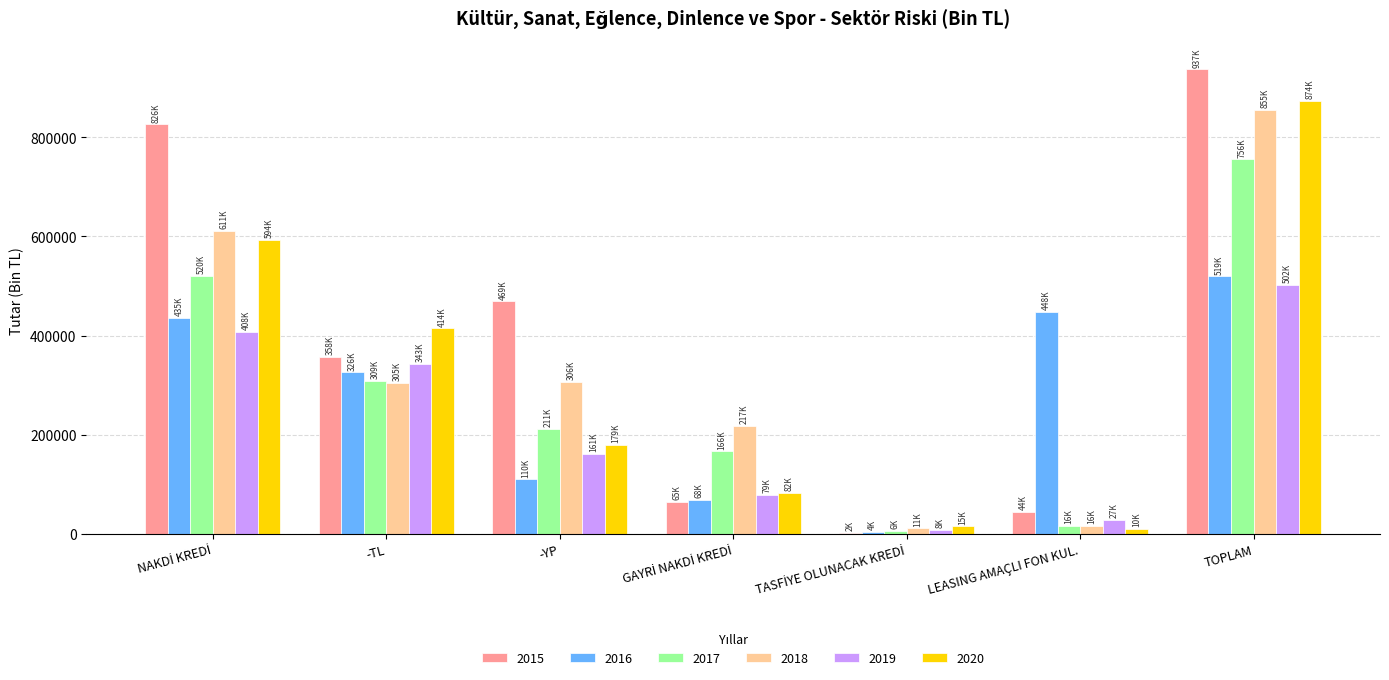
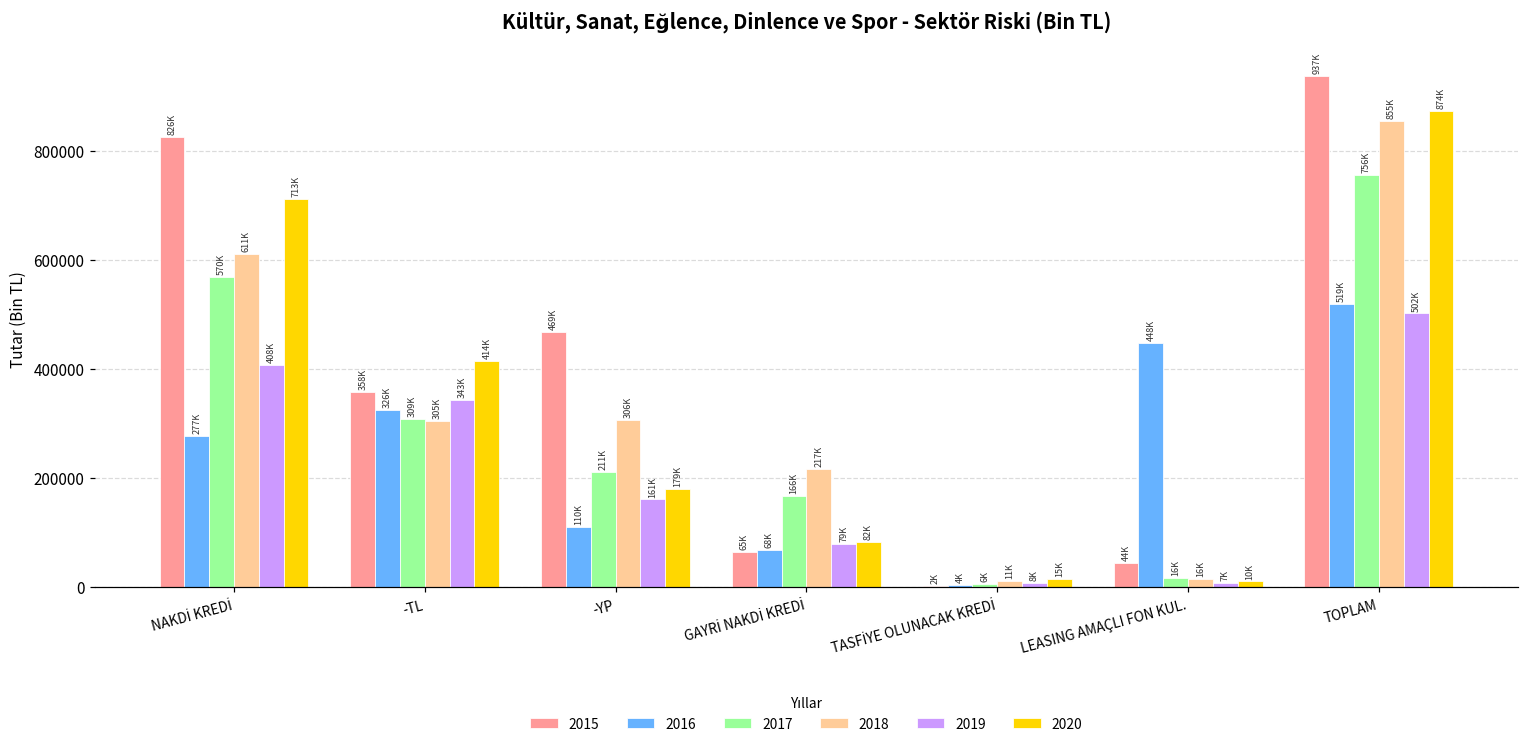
  {
    "2016": {
-     "NAKDİ KREDİ": "435K",
+     "NAKDİ KREDİ": "277K",
      "-TL": "326K",
      "-YP": "110K",
      "GAYRİ NAKDİ KREDİ": "68K",
      "TASFİYE OLUNACAK KREDİ": "4K",
      "LEASING AMAÇLI FON KUL.": "448K",
      "TOPLAM": "519K"
    },
    "2017": {
-     "NAKDİ KREDİ": "520K",
+     "NAKDİ KREDİ": "570K",
      "-TL": "309K",
      "-YP": "211K",
      "GAYRİ NAKDİ KREDİ": "166K",
      "TASFİYE OLUNACAK KREDİ": "6K",
      "LEASING AMAÇLI FON KUL.": "16K",
      "TOPLAM": "756K"
    },
    "2019": {
      "NAKDİ KREDİ": "408K",
      "-TL": "343K",
      "-YP": "161K",
      "GAYRİ NAKDİ KREDİ": "79K",
      "TASFİYE OLUNACAK KREDİ": "8K",
-     "LEASING AMAÇLI FON KUL.": "27K",
+     "LEASING AMAÇLI FON KUL.": "7K",
      "TOPLAM": "502K"
    },
    "2020": {
-     "NAKDİ KREDİ": "594K",
+     "NAKDİ KREDİ": "713K",
      "-TL": "414K",
      "-YP": "179K",
      "GAYRİ NAKDİ KREDİ": "82K",
      "TASFİYE OLUNACAK KREDİ": "15K",
      "LEASING AMAÇLI FON KUL.": "10K",
      "TOPLAM": "874K"
    }
  }
